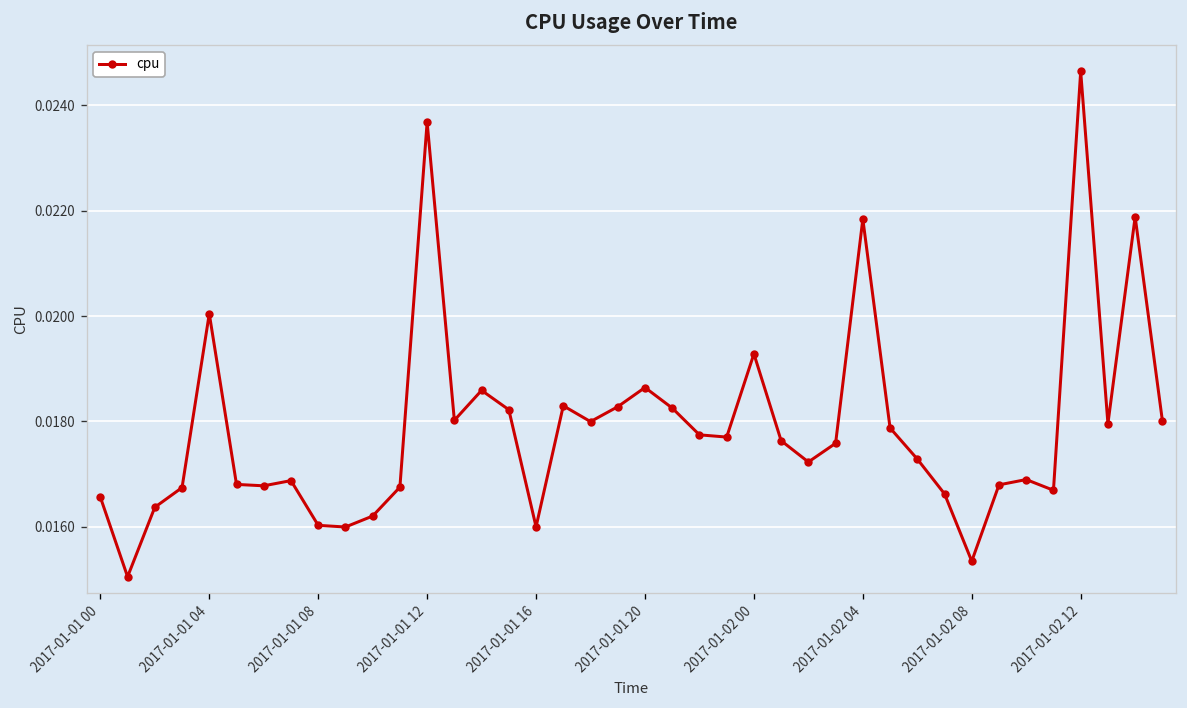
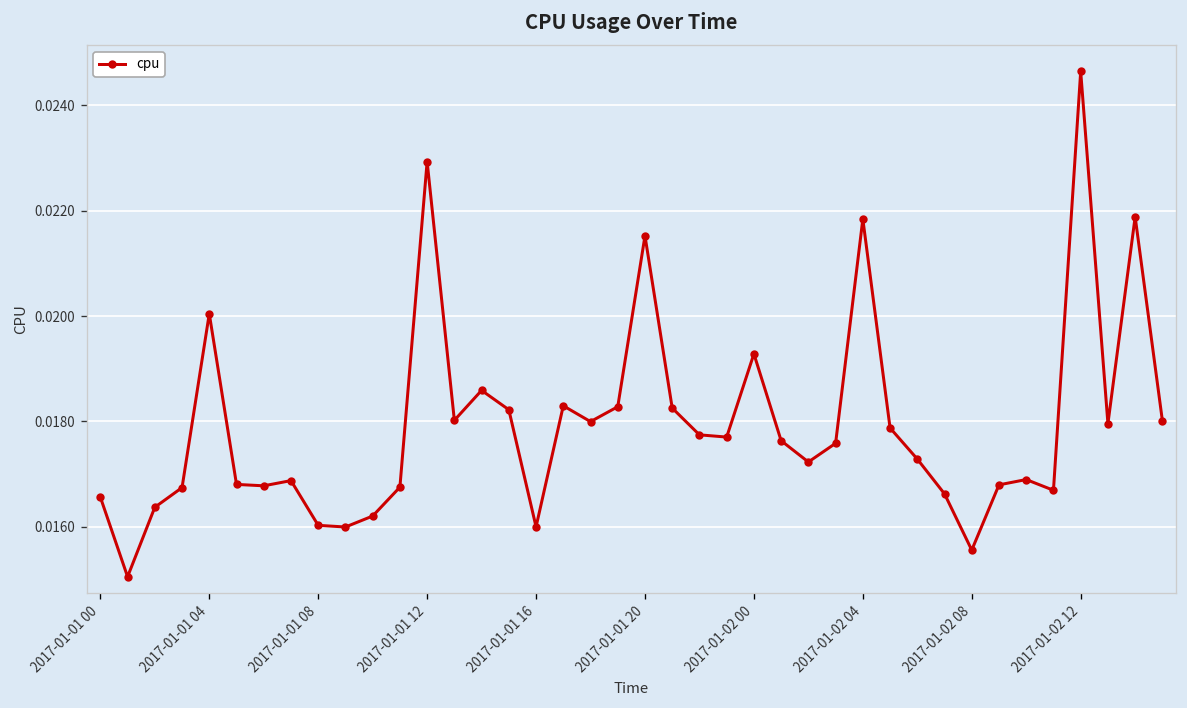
  {
    "2017-01-01 00": 0.0166,
    "2017-01-01 04": 0.0200,
    "2017-01-01 08": 0.0160,
-   "2017-01-01 12": 0.0237,
+   "2017-01-01 12": 0.0229,
    "2017-01-01 16": 0.0160,
-   "2017-01-01 20": 0.0186,
+   "2017-01-01 20": 0.0215,
    "2017-01-02 00": 0.0193,
    "2017-01-02 04": 0.0218,
-   "2017-01-02 08": 0.0153,
+   "2017-01-02 08": 0.0156,
    "2017-01-02 12": 0.0246
  }
